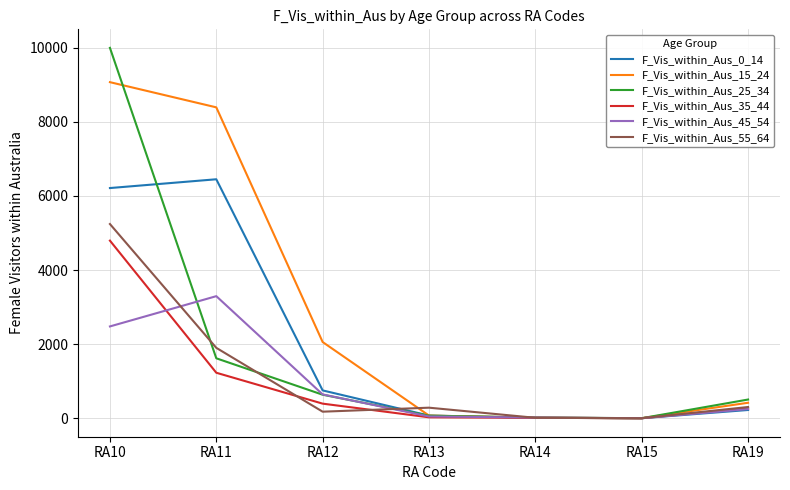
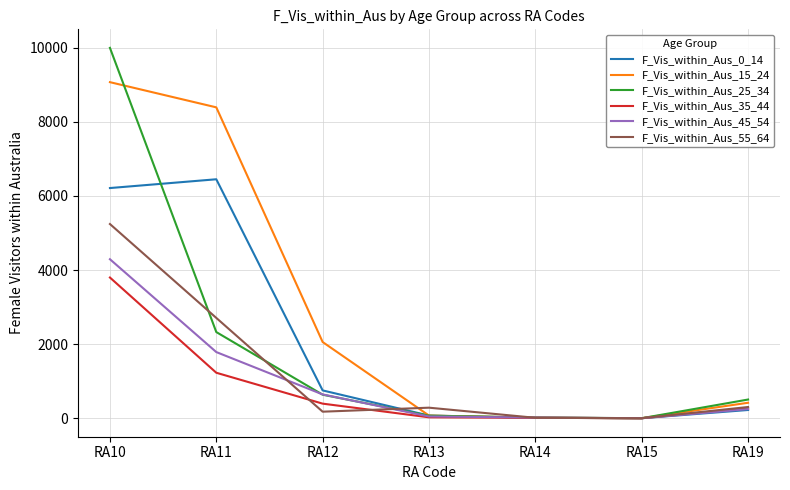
  {
    "F_Vis_within_Aus_0_14": {
      "RA10": 6200,
      "RA11": 6400,
      "RA12": 800
    },
    "F_Vis_within_Aus_15_24": {
      "RA10": 9100,
      "RA11": 8400,
      "RA12": 2100,
      "RA19": 400
    },
    "F_Vis_within_Aus_25_34": {
      "RA10": 10000,
-     "RA11": 1600,
+     "RA11": 2300,
      "RA19": 500
    },
    "F_Vis_within_Aus_35_44": {
-     "RA10": 4800,
+     "RA10": 3800,
      "RA11": 1200,
      "RA12": 400
    },
    "F_Vis_within_Aus_45_54": {
-     "RA10": 2500,
-     "RA11": 3300
+     "RA10": 4300,
+     "RA11": 1800
    },
    "F_Vis_within_Aus_55_64": {
      "RA10": 5200,
-     "RA11": 1900,
+     "RA11": 2700,
      "RA12": 200,
      "RA13": 300
    }
  }
